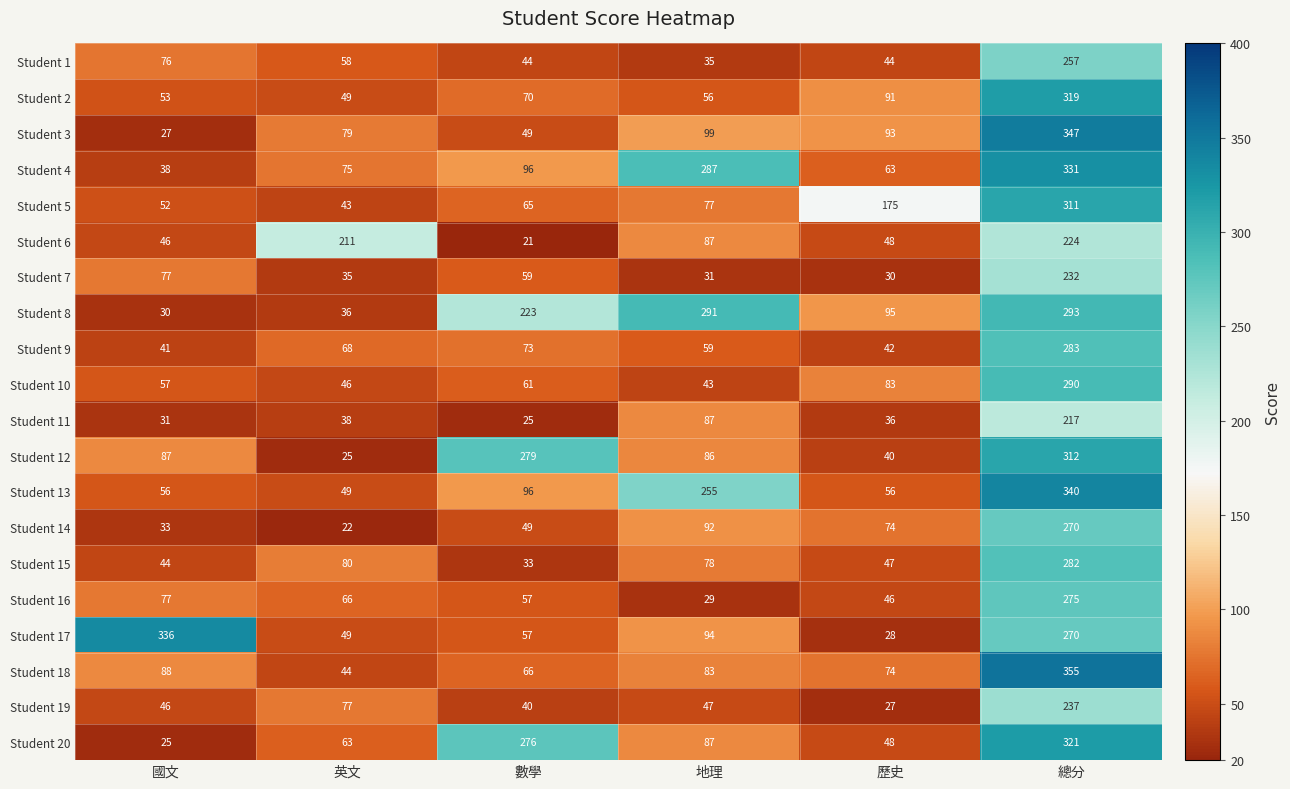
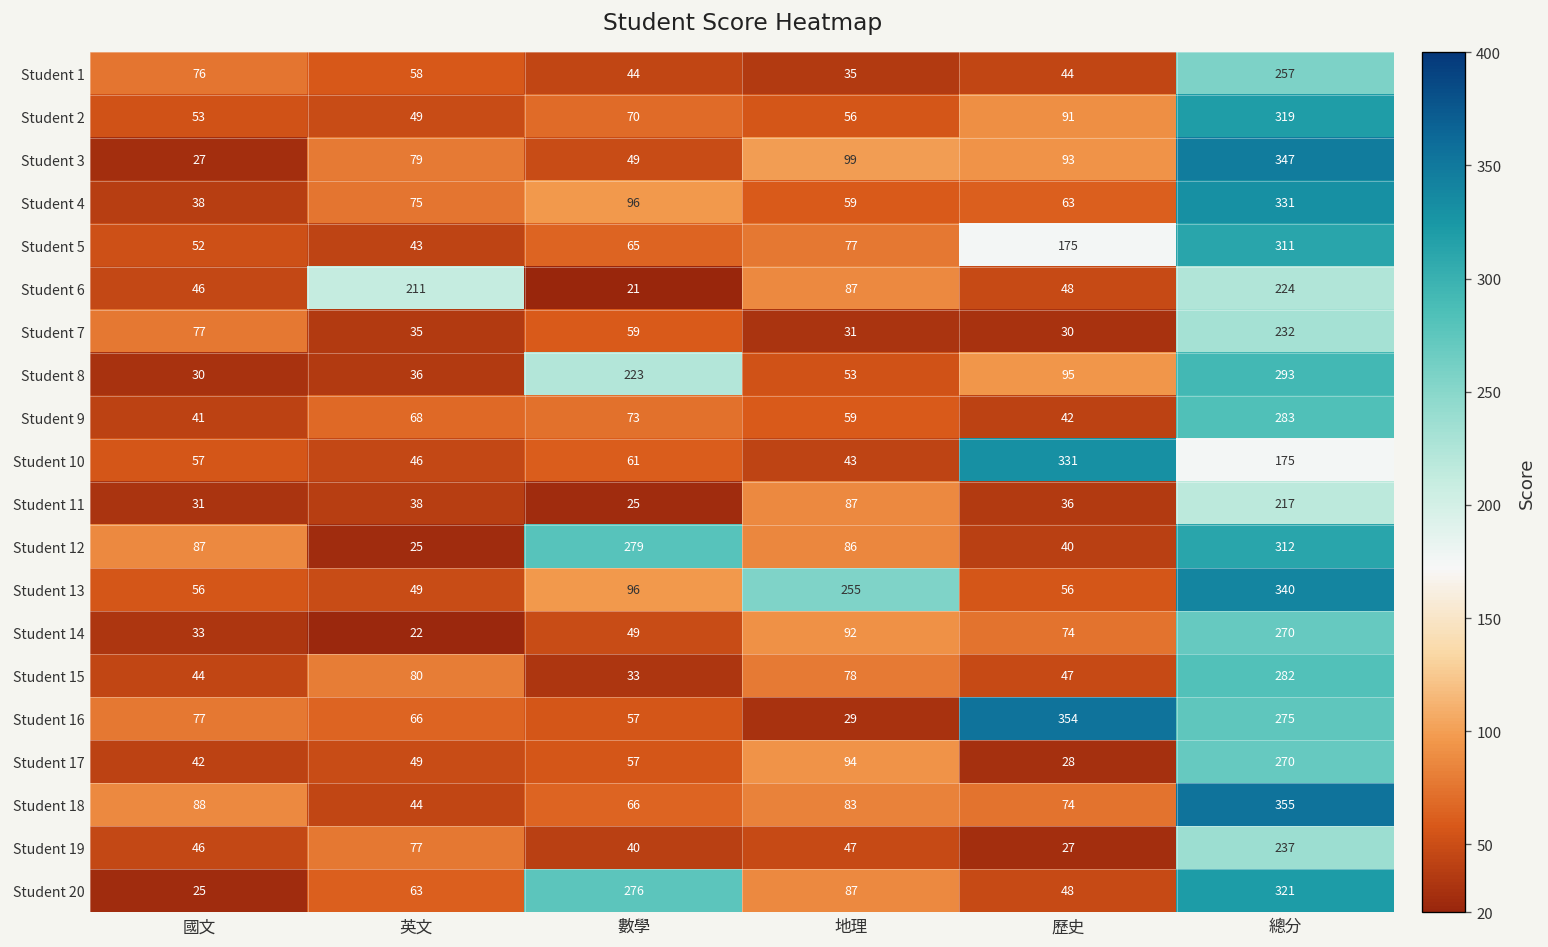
  {
    "Student 1": {
      "國文": 76,
      "英文": 58,
      "數學": 44,
      "地理": 35,
      "歷史": 44,
      "總分": 257
    },
    "Student 2": {
      "國文": 53,
      "英文": 49,
      "數學": 70,
      "地理": 56,
      "歷史": 91,
      "總分": 319
    },
    "Student 3": {
      "國文": 27,
      "英文": 79,
      "數學": 49,
      "地理": 99,
      "歷史": 93,
      "總分": 347
    },
    "Student 4": {
      "國文": 38,
      "英文": 75,
      "數學": 96,
-     "地理": 287,
+     "地理": 59,
      "歷史": 63,
      "總分": 331
    },
    "Student 5": {
      "國文": 52,
      "英文": 43,
      "數學": 65,
      "地理": 77,
      "歷史": 175,
      "總分": 311
    },
    "Student 6": {
      "國文": 46,
      "英文": 211,
      "數學": 21,
      "地理": 87,
      "歷史": 48,
      "總分": 224
    },
    "Student 7": {
      "國文": 77,
      "英文": 35,
      "數學": 59,
      "地理": 31,
      "歷史": 30,
      "總分": 232
    },
    "Student 8": {
      "國文": 30,
      "英文": 36,
      "數學": 223,
-     "地理": 291,
+     "地理": 53,
      "歷史": 95,
      "總分": 293
    },
    "Student 9": {
      "國文": 41,
      "英文": 68,
      "數學": 73,
      "地理": 59,
      "歷史": 42,
      "總分": 283
    },
    "Student 10": {
      "國文": 57,
      "英文": 46,
      "數學": 61,
      "地理": 43,
-     "歷史": 83,
-     "總分": 290
+     "歷史": 331,
+     "總分": 175
    },
    "Student 11": {
      "國文": 31,
      "英文": 38,
      "數學": 25,
      "地理": 87,
      "歷史": 36,
      "總分": 217
    },
    "Student 12": {
      "國文": 87,
      "英文": 25,
      "數學": 279,
      "地理": 86,
      "歷史": 40,
      "總分": 312
    },
    "Student 13": {
      "國文": 56,
      "英文": 49,
      "數學": 96,
      "地理": 255,
      "歷史": 56,
      "總分": 340
    },
    "Student 14": {
      "國文": 33,
      "英文": 22,
      "數學": 49,
      "地理": 92,
      "歷史": 74,
      "總分": 270
    },
    "Student 15": {
      "國文": 44,
      "英文": 80,
      "數學": 33,
      "地理": 78,
      "歷史": 47,
      "總分": 282
    },
    "Student 16": {
      "國文": 77,
      "英文": 66,
      "數學": 57,
      "地理": 29,
-     "歷史": 46,
+     "歷史": 354,
      "總分": 275
    },
    "Student 17": {
-     "國文": 336,
+     "國文": 42,
      "英文": 49,
      "數學": 57,
      "地理": 94,
      "歷史": 28,
      "總分": 270
    },
    "Student 18": {
      "國文": 88,
      "英文": 44,
      "數學": 66,
      "地理": 83,
      "歷史": 74,
      "總分": 355
    },
    "Student 19": {
      "國文": 46,
      "英文": 77,
      "數學": 40,
      "地理": 47,
      "歷史": 27,
      "總分": 237
    },
    "Student 20": {
      "國文": 25,
      "英文": 63,
      "數學": 276,
      "地理": 87,
      "歷史": 48,
      "總分": 321
    }
  }
